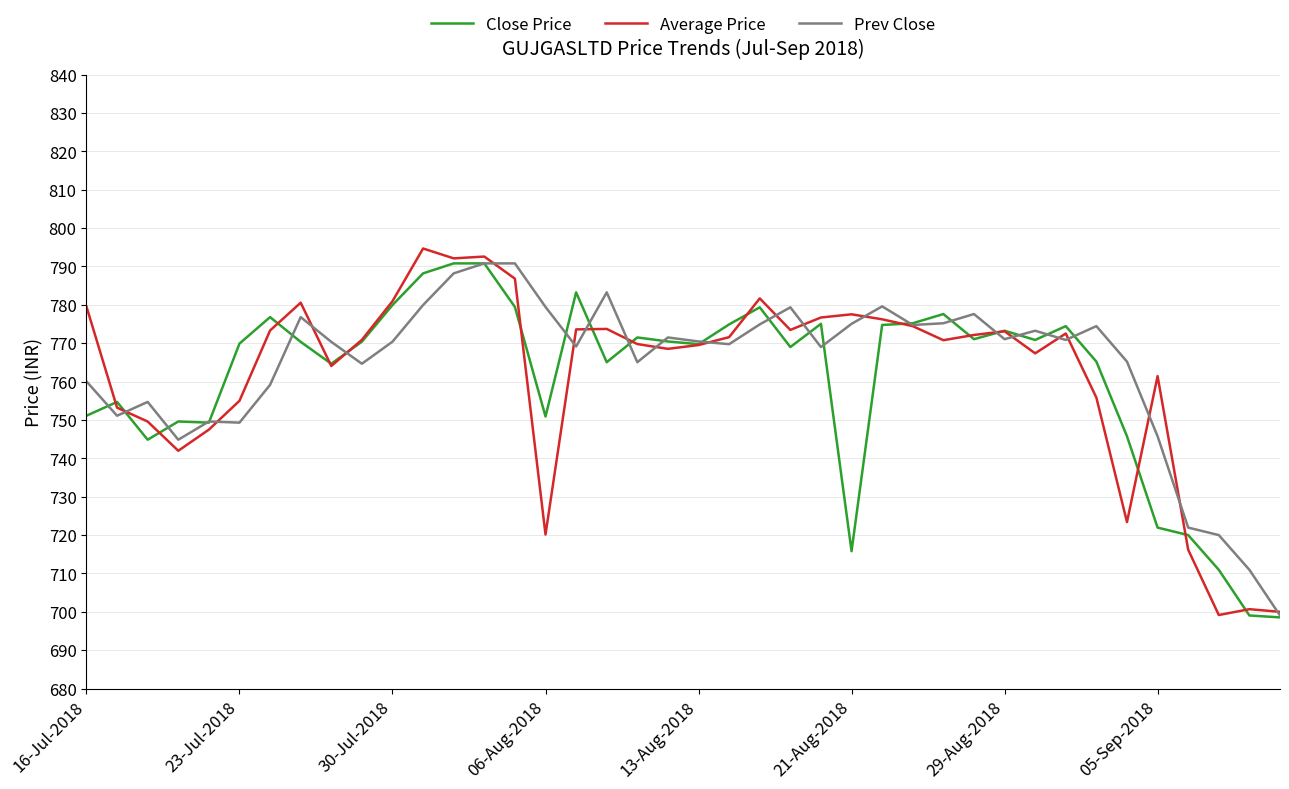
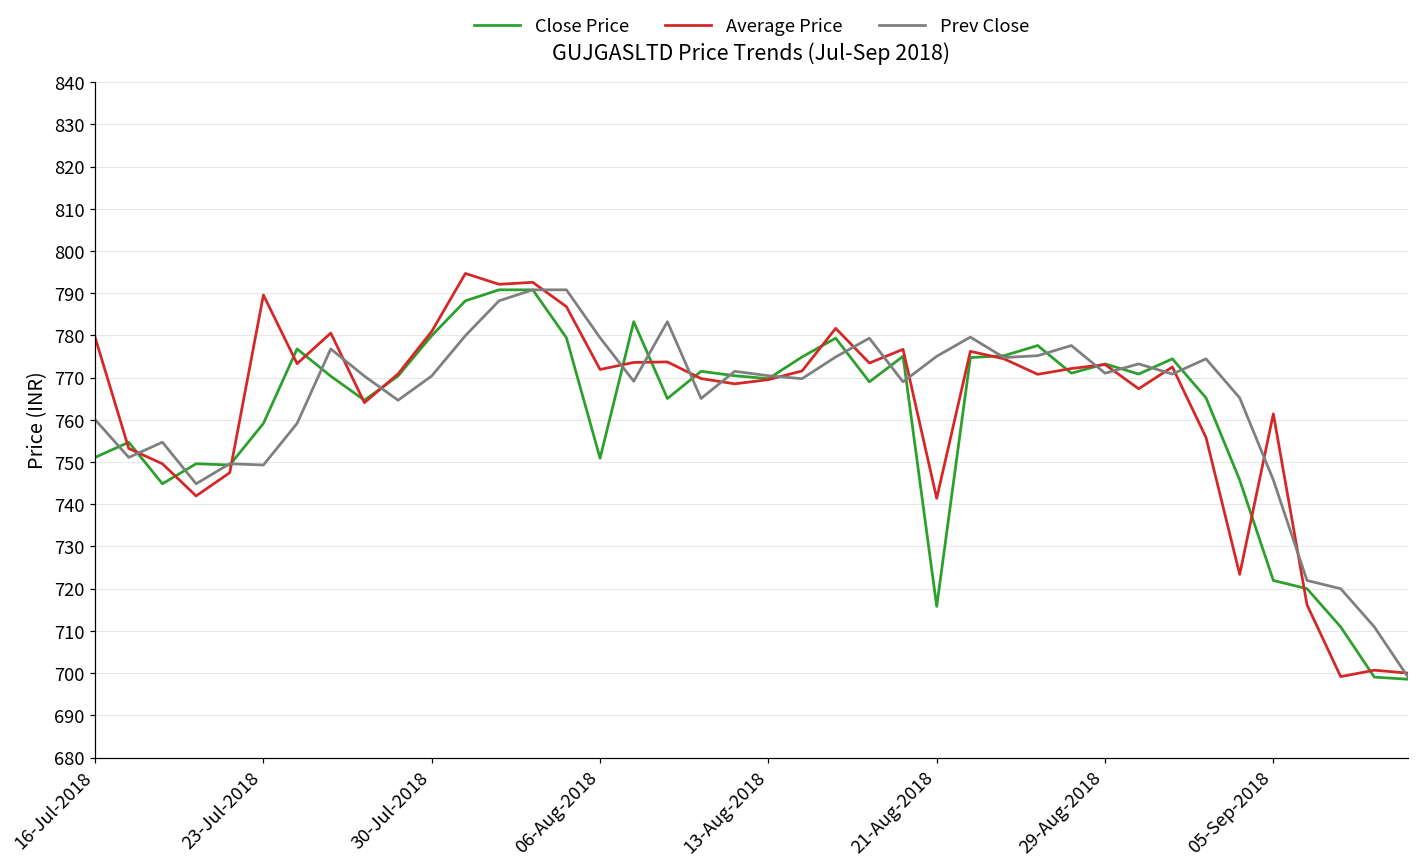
  {
    "Close Price": {
      "16-Jul-2018": 751,
-     "23-Jul-2018": 770,
+     "23-Jul-2018": 759,
      "30-Jul-2018": 780,
      "06-Aug-2018": 751,
      "21-Aug-2018": 716,
      "05-Sep-2018": 722
    },
    "Average Price": {
      "16-Jul-2018": 780,
-     "23-Jul-2018": 755,
+     "23-Jul-2018": 790,
      "30-Jul-2018": 781,
-     "06-Aug-2018": 720,
-     "21-Aug-2018": 778,
+     "06-Aug-2018": 772,
+     "21-Aug-2018": 741,
      "05-Sep-2018": 761
    },
    "Prev Close": {
      "16-Jul-2018": 760,
      "23-Jul-2018": 749,
      "30-Jul-2018": 770,
      "06-Aug-2018": 779,
      "13-Aug-2018": 770,
      "21-Aug-2018": 775,
      "29-Aug-2018": 771,
      "05-Sep-2018": 746
    }
  }
